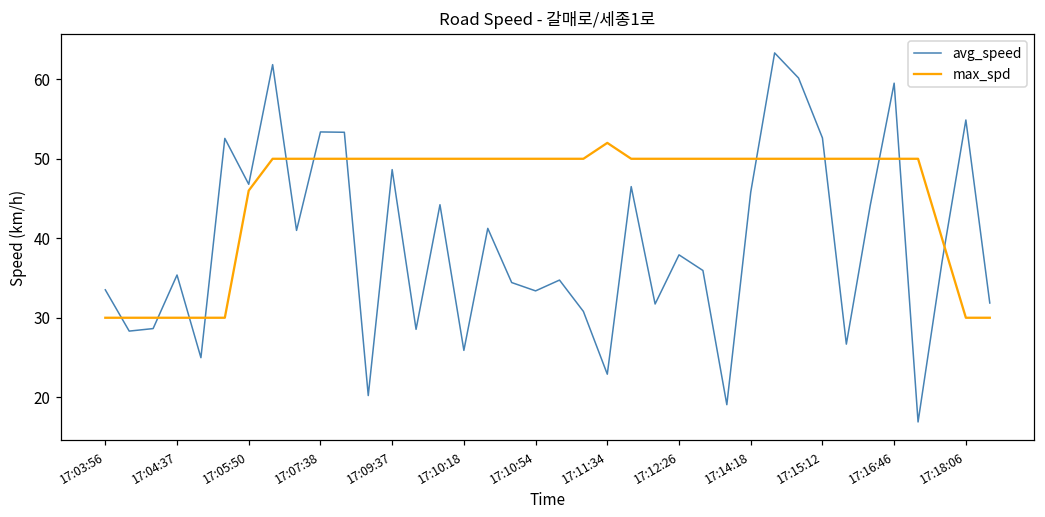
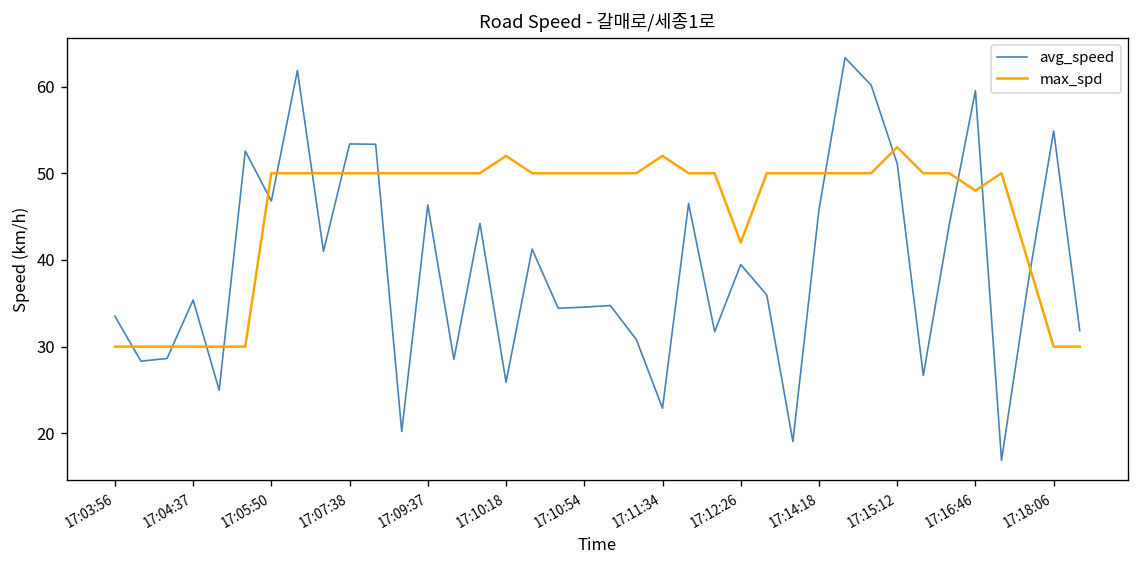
  {
    "avg_speed": {
      "17:03:56": 34,
      "17:04:37": 35,
      "17:05:50": 47,
      "17:07:38": 53,
-     "17:09:37": 49,
+     "17:09:37": 46,
      "17:10:18": 26,
-     "17:10:54": 33,
+     "17:10:54": 35,
      "17:11:34": 23,
-     "17:12:26": 38,
+     "17:12:26": 39,
      "17:14:18": 46,
-     "17:15:12": 53,
+     "17:15:12": 51,
      "17:16:46": 60,
      "17:18:06": 55
    },
    "max_spd": {
      "17:03:56": 30,
      "17:04:37": 30,
-     "17:05:50": 46,
+     "17:05:50": 50,
      "17:07:38": 50,
      "17:09:37": 50,
-     "17:10:18": 50,
+     "17:10:18": 52,
      "17:10:54": 50,
      "17:11:34": 52,
-     "17:12:26": 50,
+     "17:12:26": 42,
      "17:14:18": 50,
-     "17:15:12": 50,
-     "17:16:46": 50,
+     "17:15:12": 53,
+     "17:16:46": 48,
      "17:18:06": 30
    }
  }
